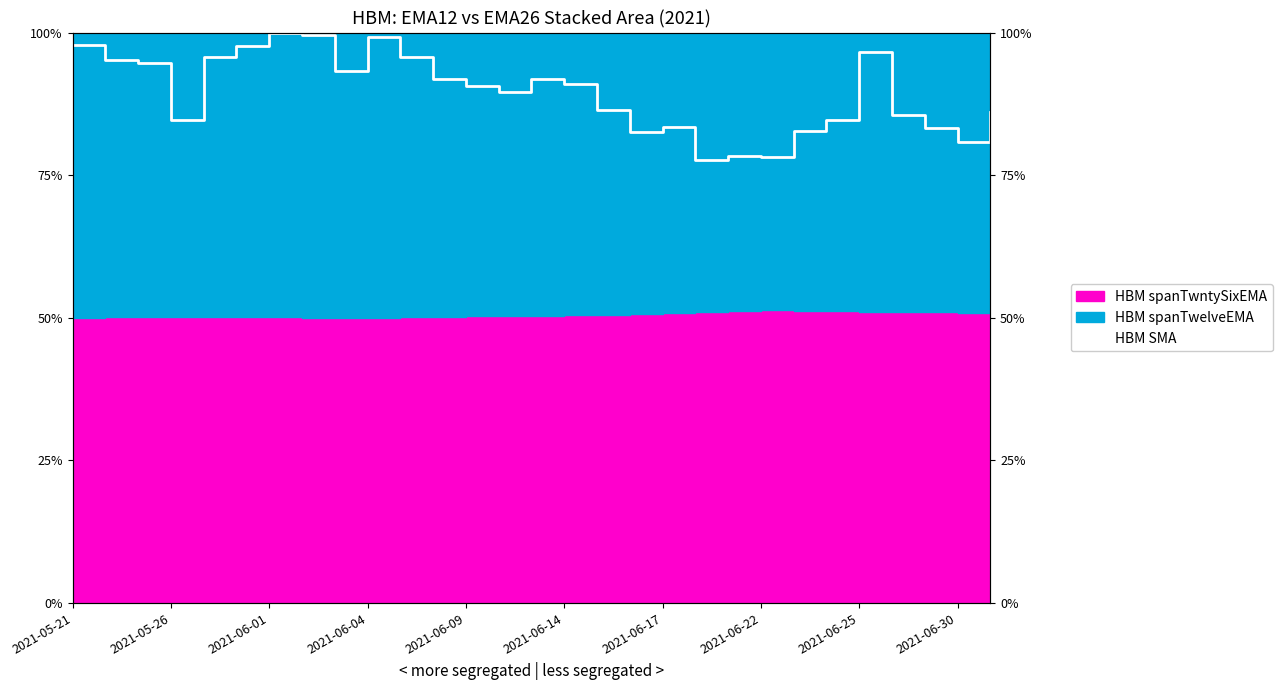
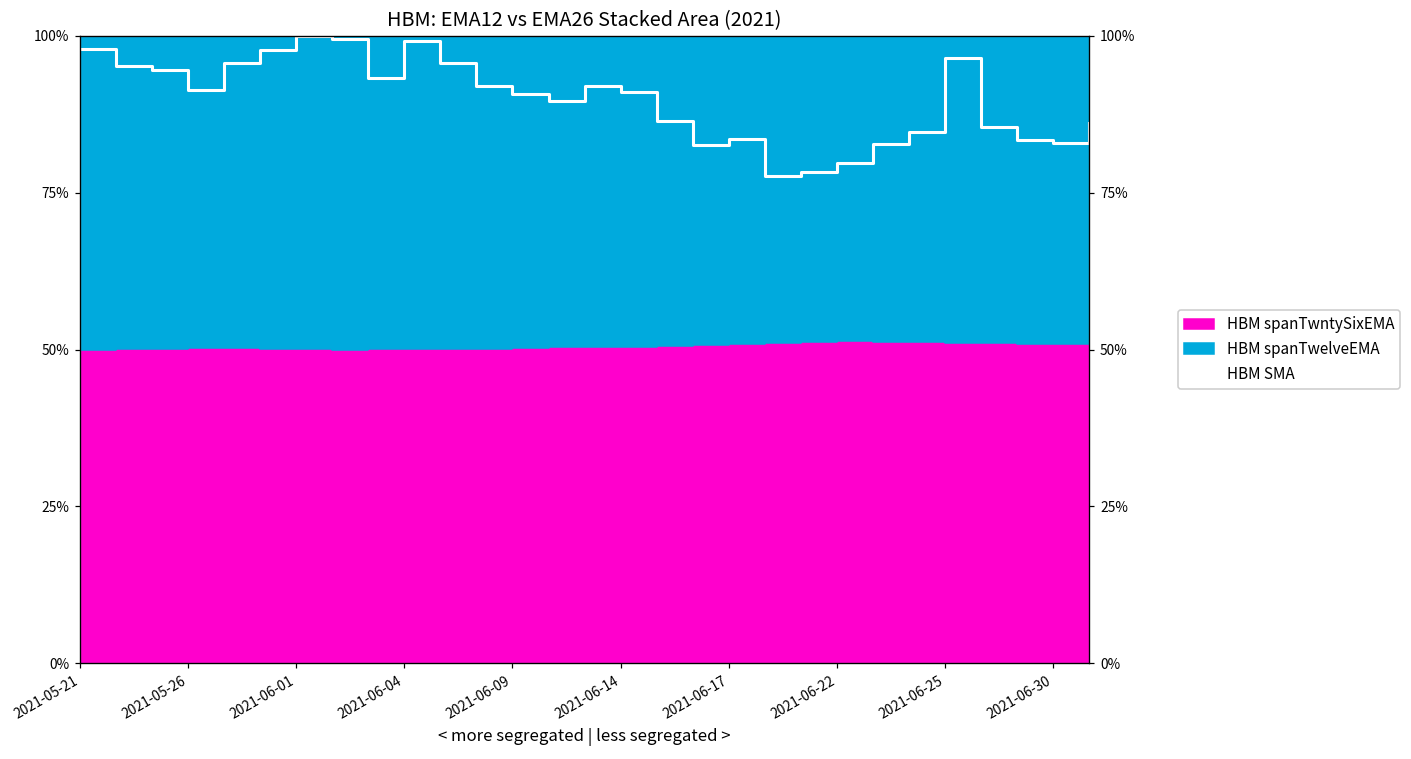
  {
    "HBM SMA": {
      "2021-05-21": "98%",
-     "2021-05-26": "85%",
+     "2021-05-26": "91%",
      "2021-06-04": "99%",
      "2021-06-09": "91%",
      "2021-06-14": "91%",
      "2021-06-17": "83%",
-     "2021-06-22": "78%",
+     "2021-06-22": "80%",
      "2021-06-25": "97%",
-     "2021-06-30": "81%"
+     "2021-06-30": "83%"
    }
  }
